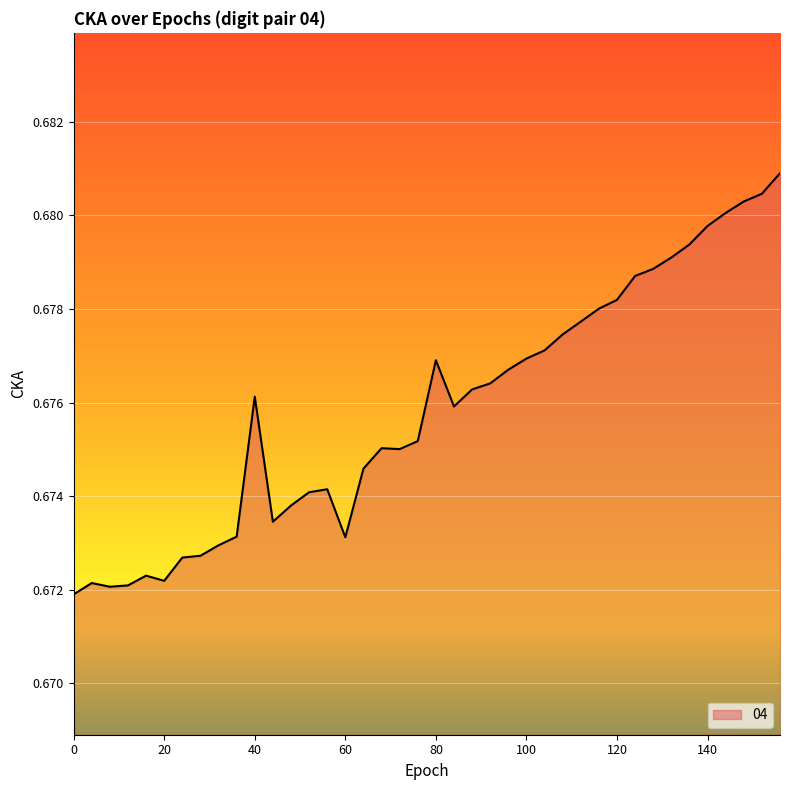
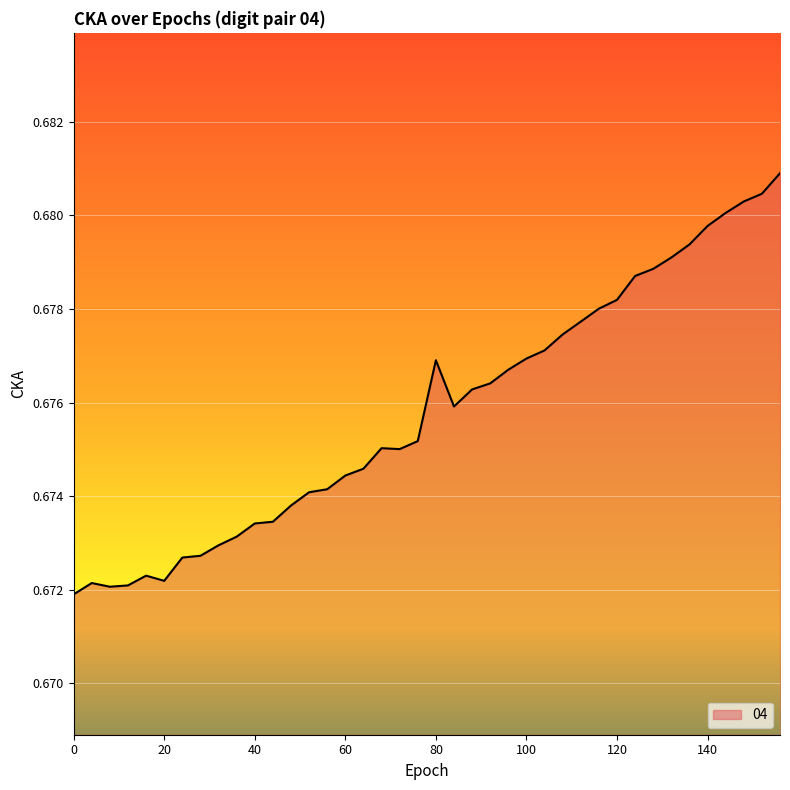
  {
    "0": 0.6719,
    "20": 0.6722,
-   "40": 0.6761,
-   "60": 0.6731,
+   "40": 0.6734,
+   "60": 0.6744,
    "80": 0.6769,
    "100": 0.6769,
    "120": 0.6782,
    "140": 0.6798
  }
